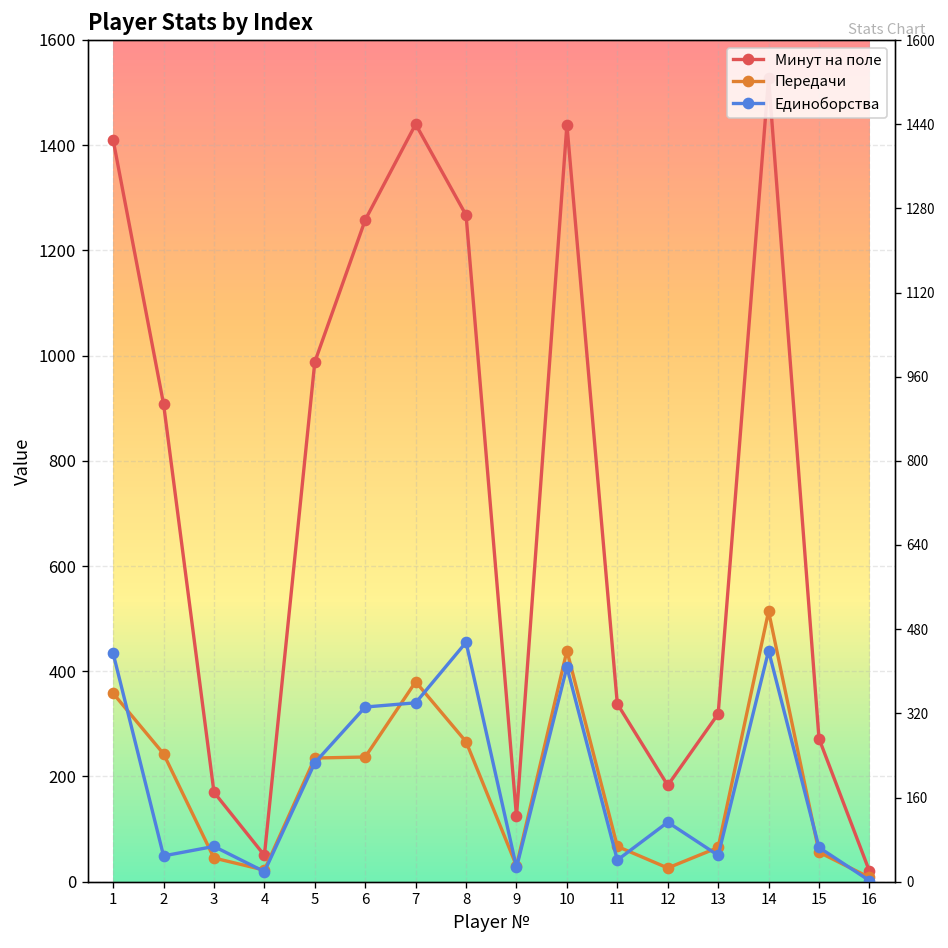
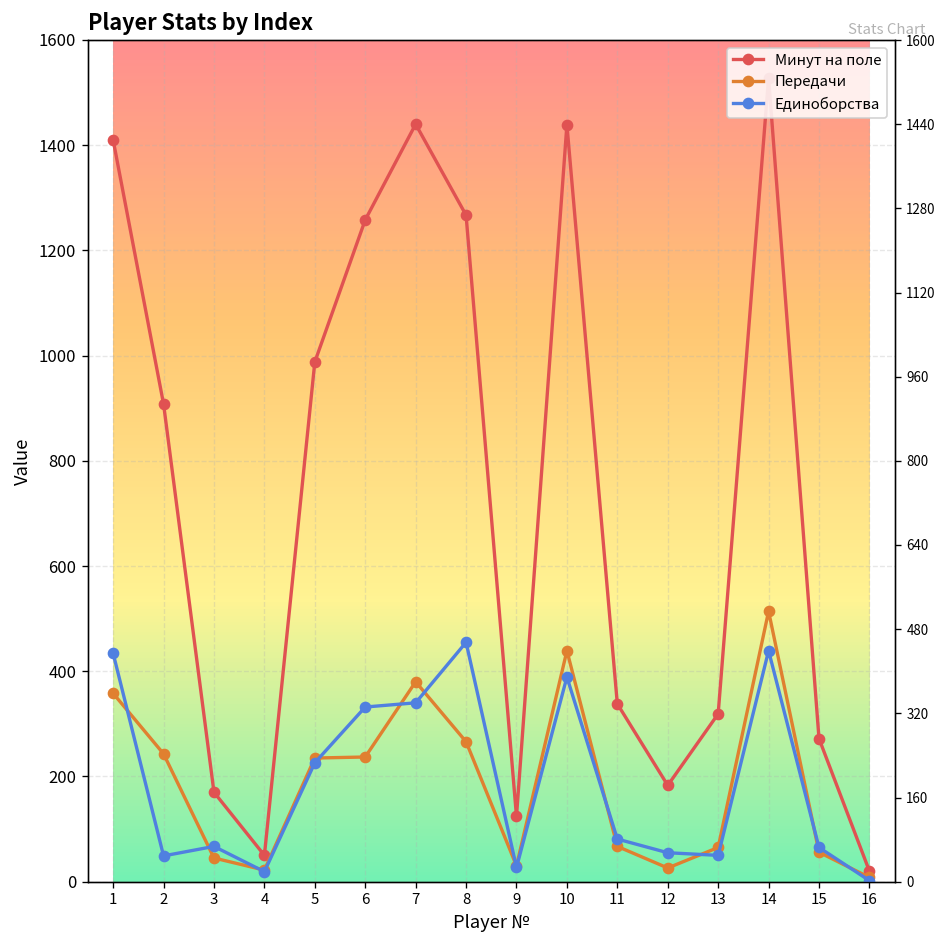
  {
    "Единоборства": {
      "1": 430,
      "2": 50,
      "3": 70,
      "5": 230,
      "6": 330,
      "7": 340,
      "8": 460,
-     "10": 410,
-     "11": 40,
-     "12": 110,
+     "10": 390,
+     "11": 80,
+     "12": 60,
      "13": 50,
      "14": 440,
      "15": 70,
      "16": 0
    }
  }
